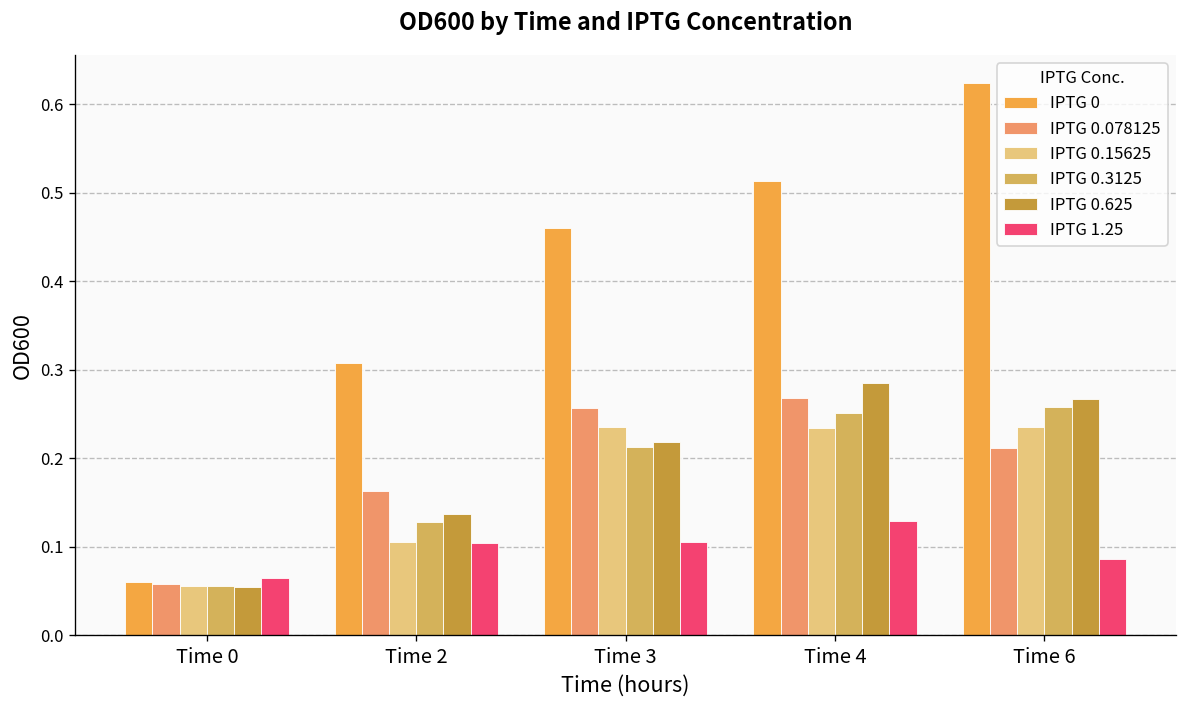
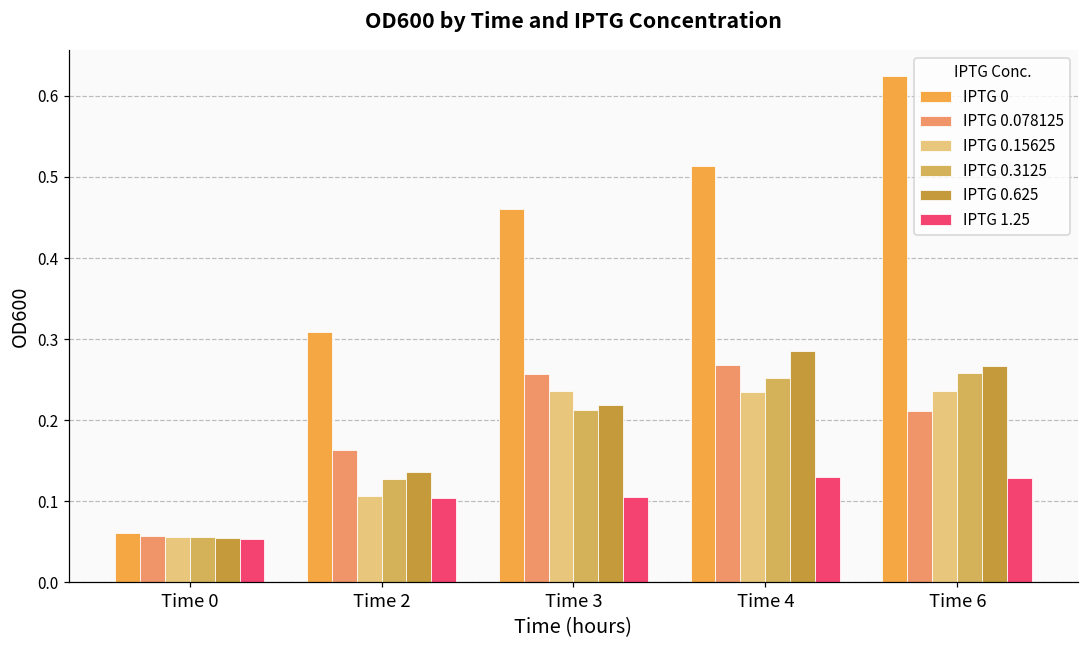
  {
    "IPTG 1.25": {
-     "Time 0": 0.07,
+     "Time 0": 0.05,
      "Time 2": 0.10,
      "Time 3": 0.11,
      "Time 4": 0.13,
-     "Time 6": 0.09
+     "Time 6": 0.13
    }
  }
